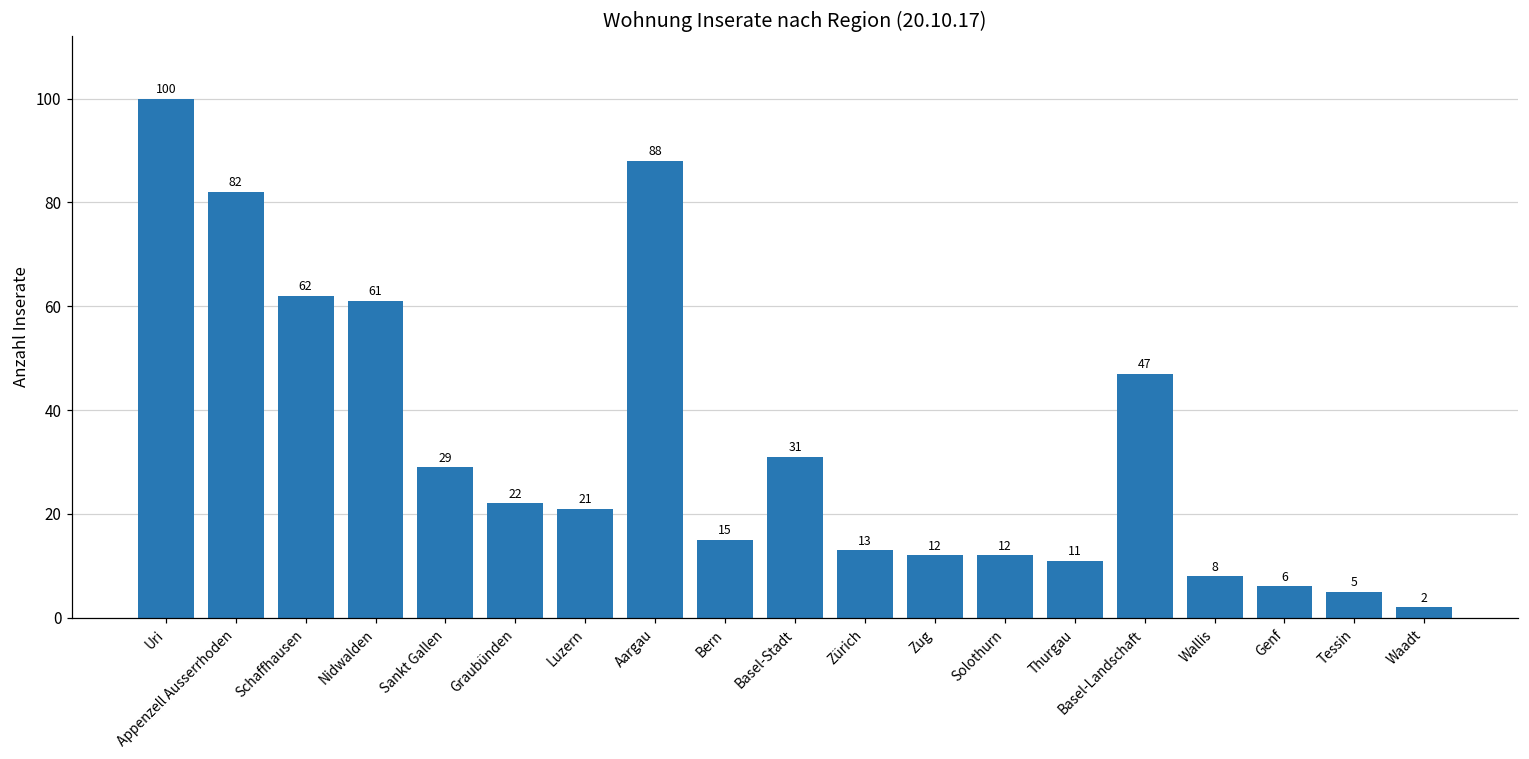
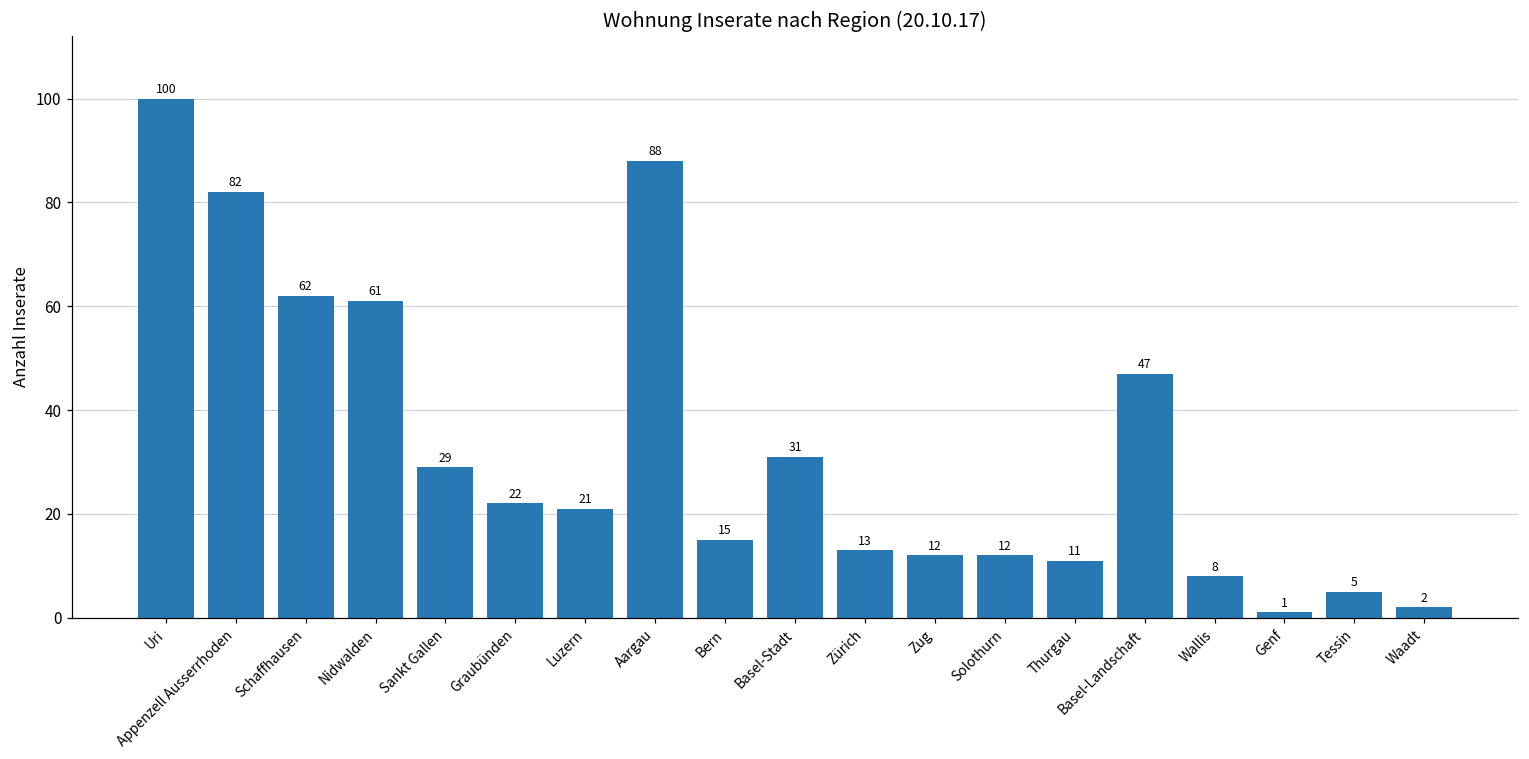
  {
    "Uri": 100,
    "Appenzell Ausserrhoden": 82,
    "Schaffhausen": 62,
    "Nidwalden": 61,
    "Sankt Gallen": 29,
    "Graubünden": 22,
    "Luzern": 21,
    "Aargau": 88,
    "Bern": 15,
    "Basel-Stadt": 31,
    "Zürich": 13,
    "Zug": 12,
    "Solothurn": 12,
    "Thurgau": 11,
    "Basel-Landschaft": 47,
    "Wallis": 8,
-   "Genf": 6,
+   "Genf": 1,
    "Tessin": 5,
    "Waadt": 2
  }
